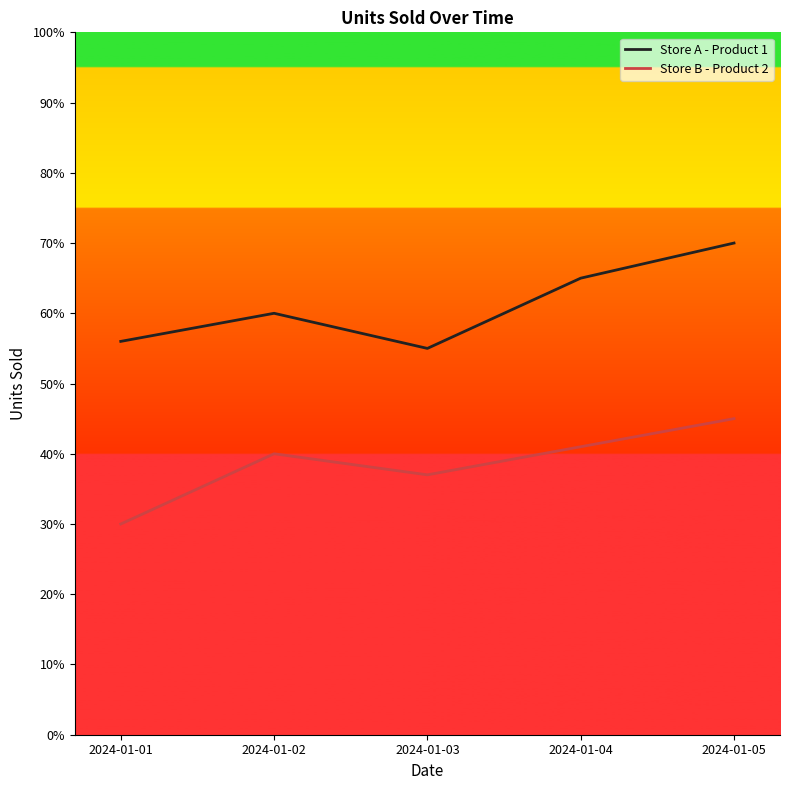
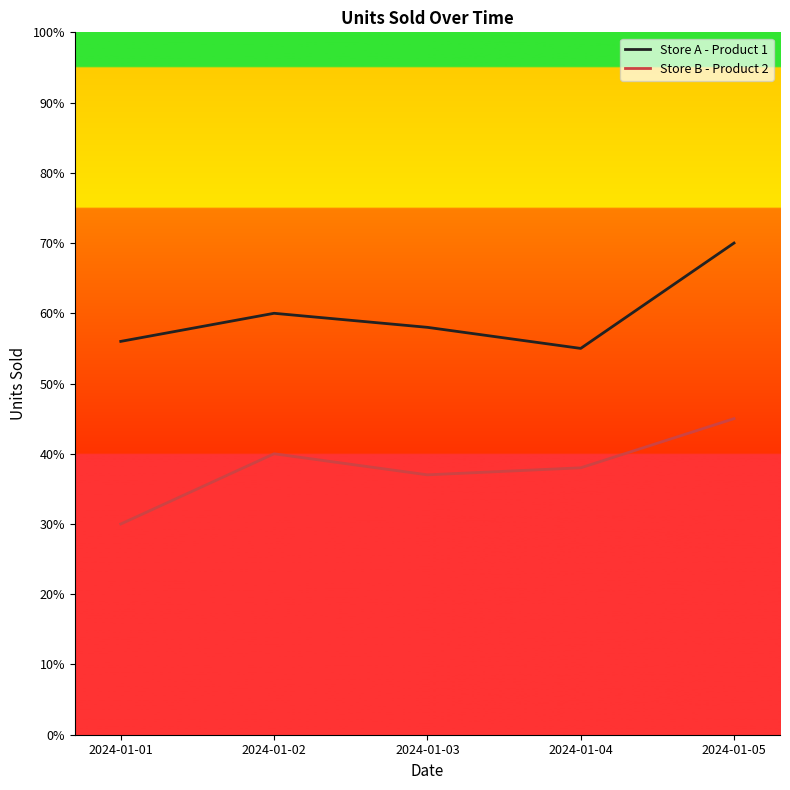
  {
    "Store A - Product 1": {
      "2024-01-01": "56%",
      "2024-01-02": "60%",
-     "2024-01-03": "55%",
-     "2024-01-04": "65%",
+     "2024-01-03": "58%",
+     "2024-01-04": "55%",
      "2024-01-05": "70%"
    },
    "Store B - Product 2": {
      "2024-01-01": "30%",
      "2024-01-02": "40%",
      "2024-01-03": "37%",
-     "2024-01-04": "41%",
+     "2024-01-04": "38%",
      "2024-01-05": "45%"
    }
  }
